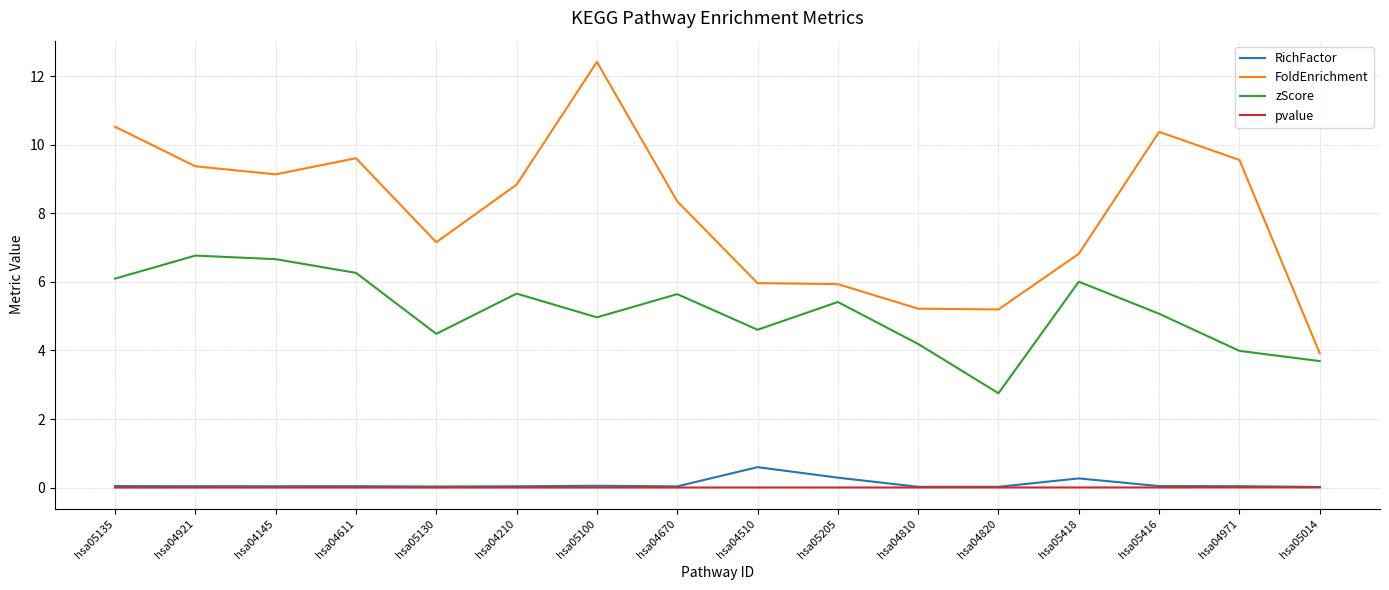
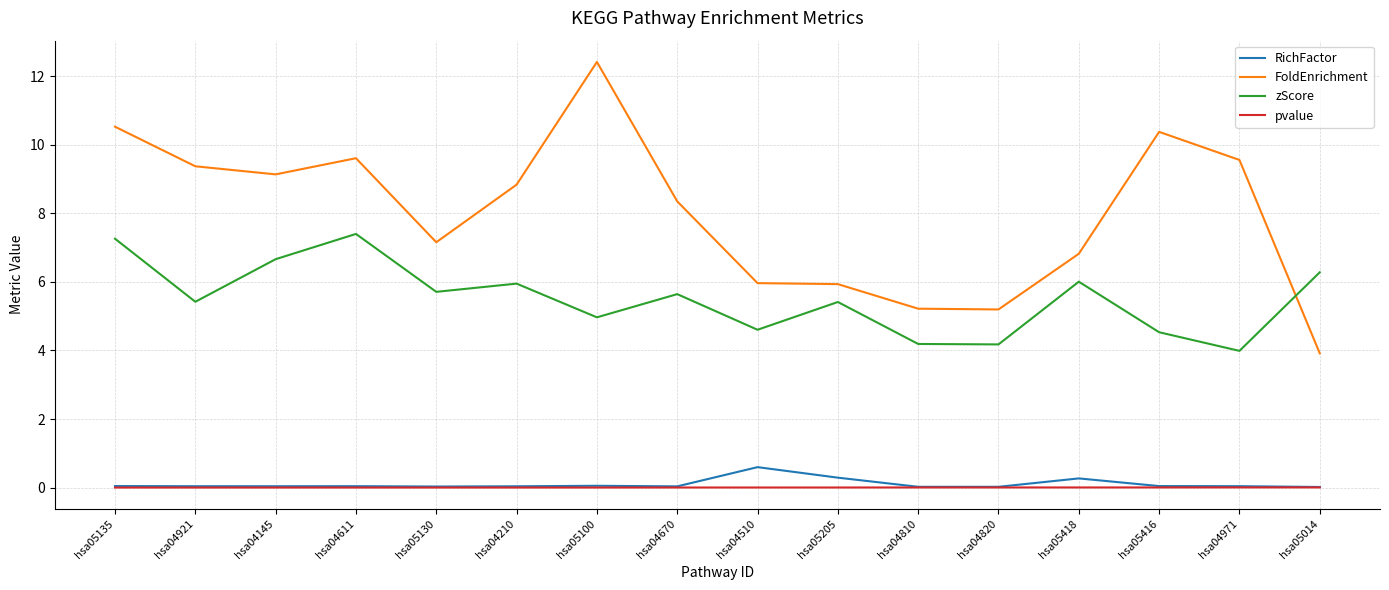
  {
    "RichFactor": {
      "hsa04510": 0.6,
      "hsa05205": 0.3,
      "hsa05418": 0.3
    },
    "FoldEnrichment": {
      "hsa05135": 10.5,
      "hsa04921": 9.4,
      "hsa04145": 9.1,
      "hsa04611": 9.6,
      "hsa05130": 7.2,
      "hsa04210": 8.8,
      "hsa05100": 12.4,
      "hsa04670": 8.4,
      "hsa04510": 6.0,
      "hsa05205": 5.9,
      "hsa04810": 5.2,
      "hsa04820": 5.2,
      "hsa05418": 6.8,
      "hsa05416": 10.4,
      "hsa04971": 9.6,
      "hsa05014": 3.9
    },
    "zScore": {
-     "hsa05135": 6.1,
-     "hsa04921": 6.8,
+     "hsa05135": 7.3,
+     "hsa04921": 5.4,
      "hsa04145": 6.7,
-     "hsa04611": 6.3,
-     "hsa05130": 4.5,
-     "hsa04210": 5.7,
+     "hsa04611": 7.4,
+     "hsa05130": 5.7,
+     "hsa04210": 6.0,
      "hsa05100": 5.0,
      "hsa04670": 5.6,
      "hsa04510": 4.6,
      "hsa05205": 5.4,
      "hsa04810": 4.2,
-     "hsa04820": 2.8,
+     "hsa04820": 4.2,
      "hsa05418": 6.0,
-     "hsa05416": 5.1,
+     "hsa05416": 4.5,
      "hsa04971": 4.0,
-     "hsa05014": 3.7
+     "hsa05014": 6.3
    },
    "pvalue": {
      "hsa04510": 0.0,
      "hsa05205": 0.0,
      "hsa05418": 0.0
    }
  }
